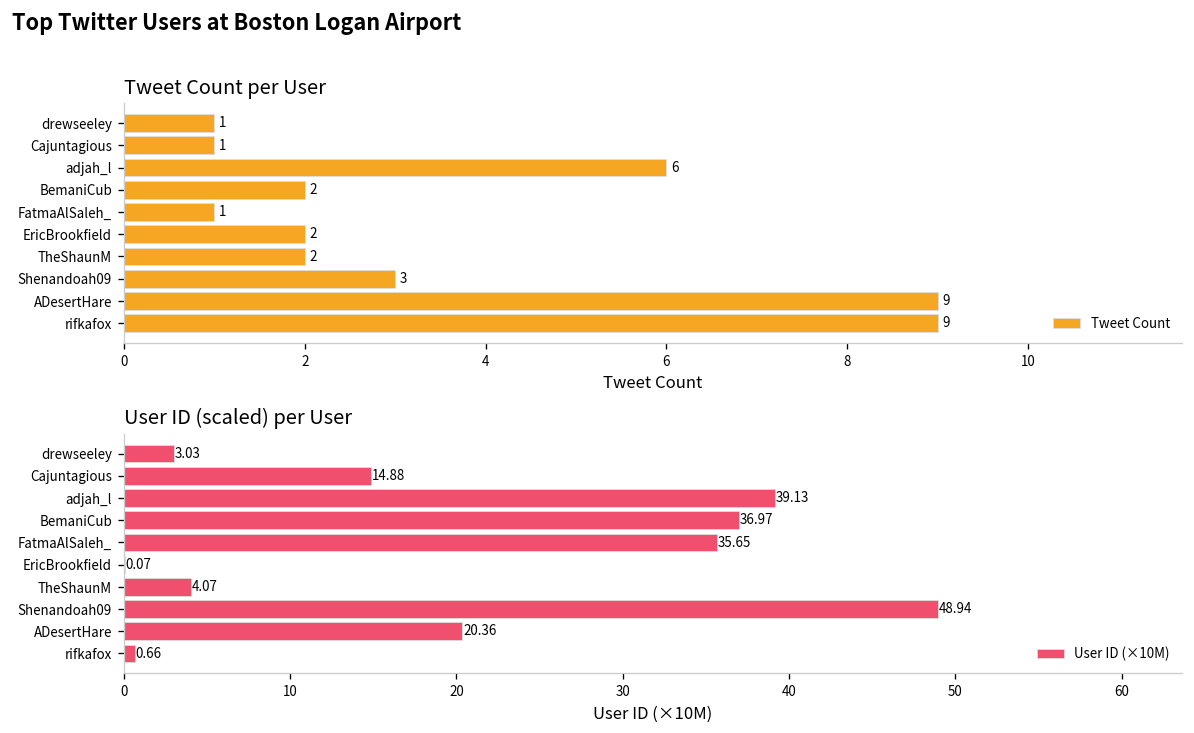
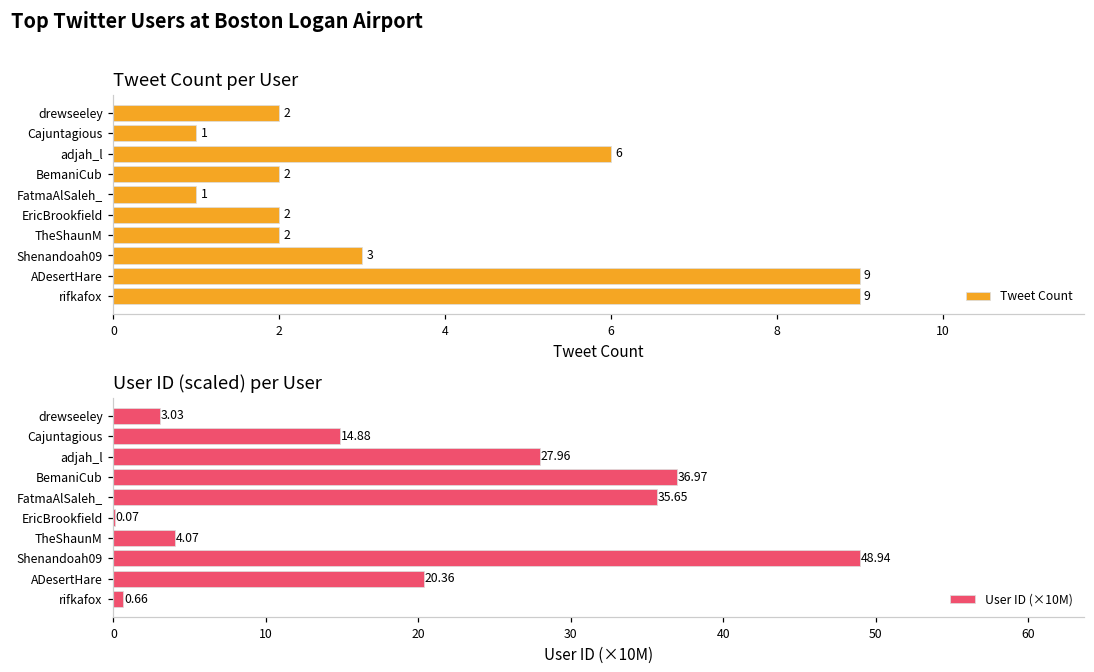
  {
    "Tweet Count per User": {
-     "drewseeley": 1,
+     "drewseeley": 2,
      "Cajuntagious": 1,
      "adjah_l": 6,
      "BemaniCub": 2,
      "FatmaAlSaleh_": 1,
      "EricBrookfield": 2,
      "TheShaunM": 2,
      "Shenandoah09": 3,
      "ADesertHare": 9,
      "rifkafox": 9
    },
    "User ID (scaled) per User": {
      "drewseeley": 3.03,
      "Cajuntagious": 14.88,
-     "adjah_l": 39.13,
+     "adjah_l": 27.96,
      "BemaniCub": 36.97,
      "FatmaAlSaleh_": 35.65,
      "EricBrookfield": 0.07,
      "TheShaunM": 4.07,
      "Shenandoah09": 48.94,
      "ADesertHare": 20.36,
      "rifkafox": 0.66
    }
  }
